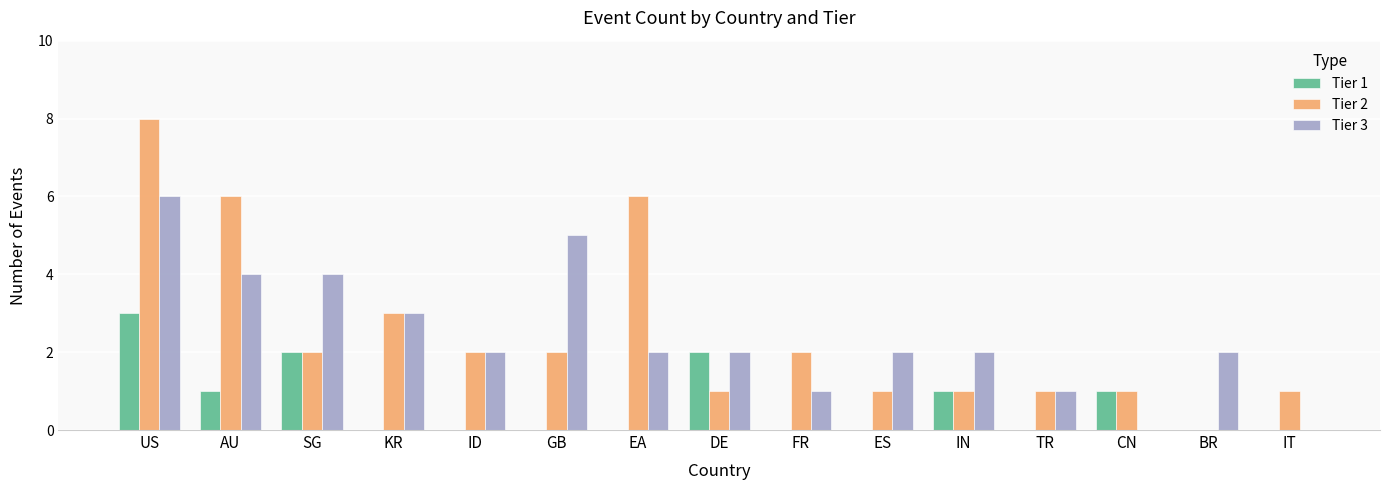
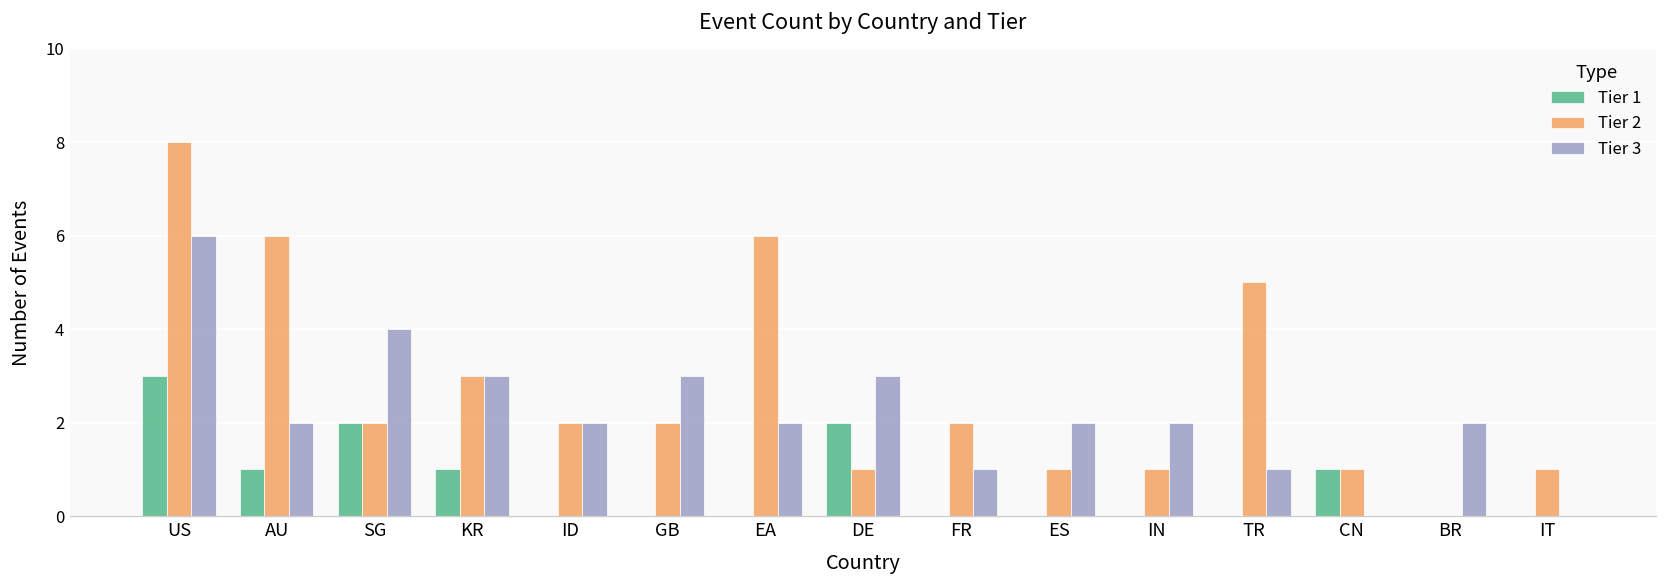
  {
    "Tier 1": {
      "US": 3,
      "AU": 1,
      "SG": 2,
-     "KR": 0,
+     "KR": 1,
      "ID": 0,
      "GB": 0,
      "EA": 0,
      "DE": 2,
      "FR": 0,
      "ES": 0,
-     "IN": 1,
+     "IN": 0,
      "TR": 0,
      "CN": 1,
      "BR": 0,
      "IT": 0
    },
    "Tier 2": {
      "US": 8,
      "AU": 6,
      "SG": 2,
      "KR": 3,
      "ID": 2,
      "GB": 2,
      "EA": 6,
      "DE": 1,
      "FR": 2,
      "ES": 1,
      "IN": 1,
-     "TR": 1,
+     "TR": 5,
      "CN": 1,
      "BR": 0,
      "IT": 1
    },
    "Tier 3": {
      "US": 6,
-     "AU": 4,
+     "AU": 2,
      "SG": 4,
      "KR": 3,
      "ID": 2,
-     "GB": 5,
+     "GB": 3,
      "EA": 2,
-     "DE": 2,
+     "DE": 3,
      "FR": 1,
      "ES": 2,
      "IN": 2,
      "TR": 1,
      "CN": 0,
      "BR": 2,
      "IT": 0
    }
  }
